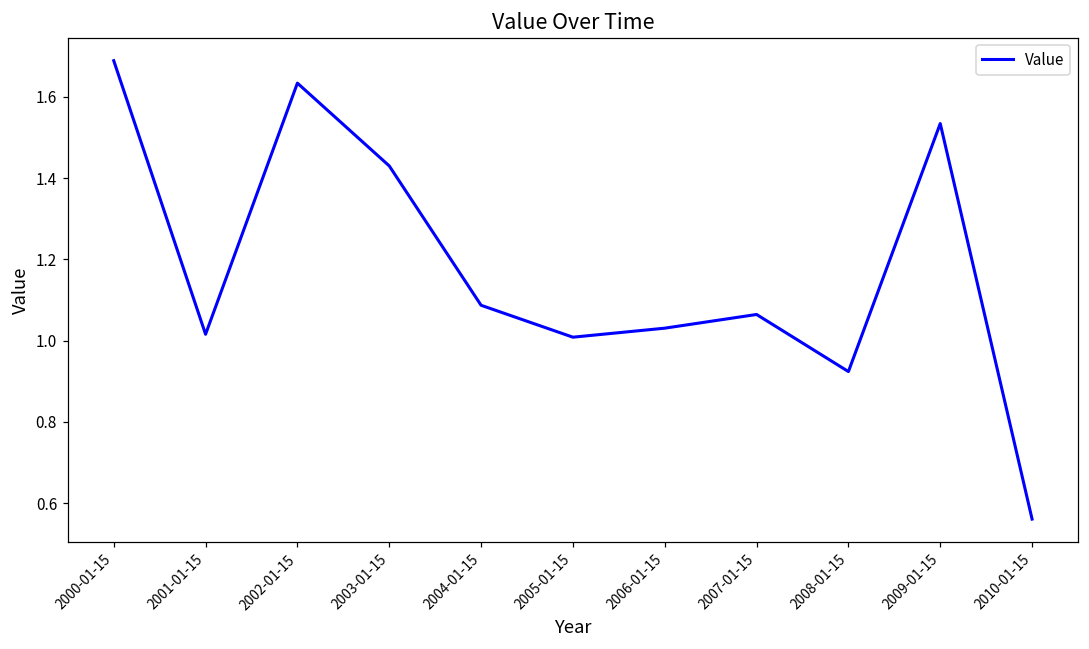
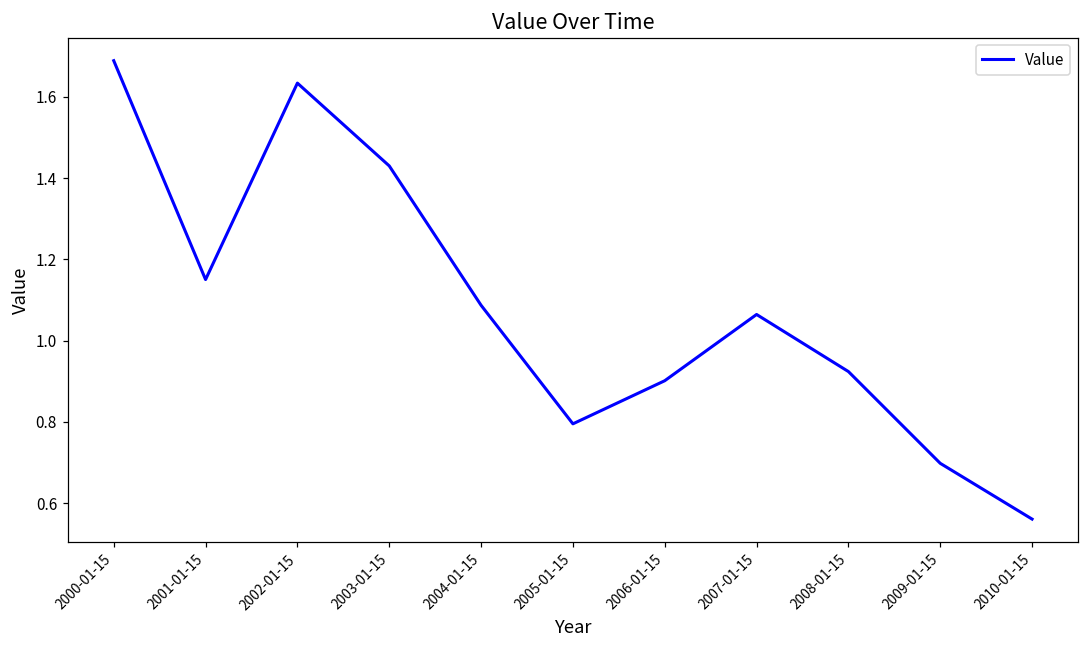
  {
    "2000-01-15": 1.69,
-   "2001-01-15": 1.02,
+   "2001-01-15": 1.15,
    "2002-01-15": 1.63,
    "2003-01-15": 1.43,
    "2004-01-15": 1.09,
-   "2005-01-15": 1.01,
-   "2006-01-15": 1.03,
+   "2005-01-15": 0.79,
+   "2006-01-15": 0.90,
    "2007-01-15": 1.06,
    "2008-01-15": 0.92,
-   "2009-01-15": 1.53,
+   "2009-01-15": 0.70,
    "2010-01-15": 0.56
  }
